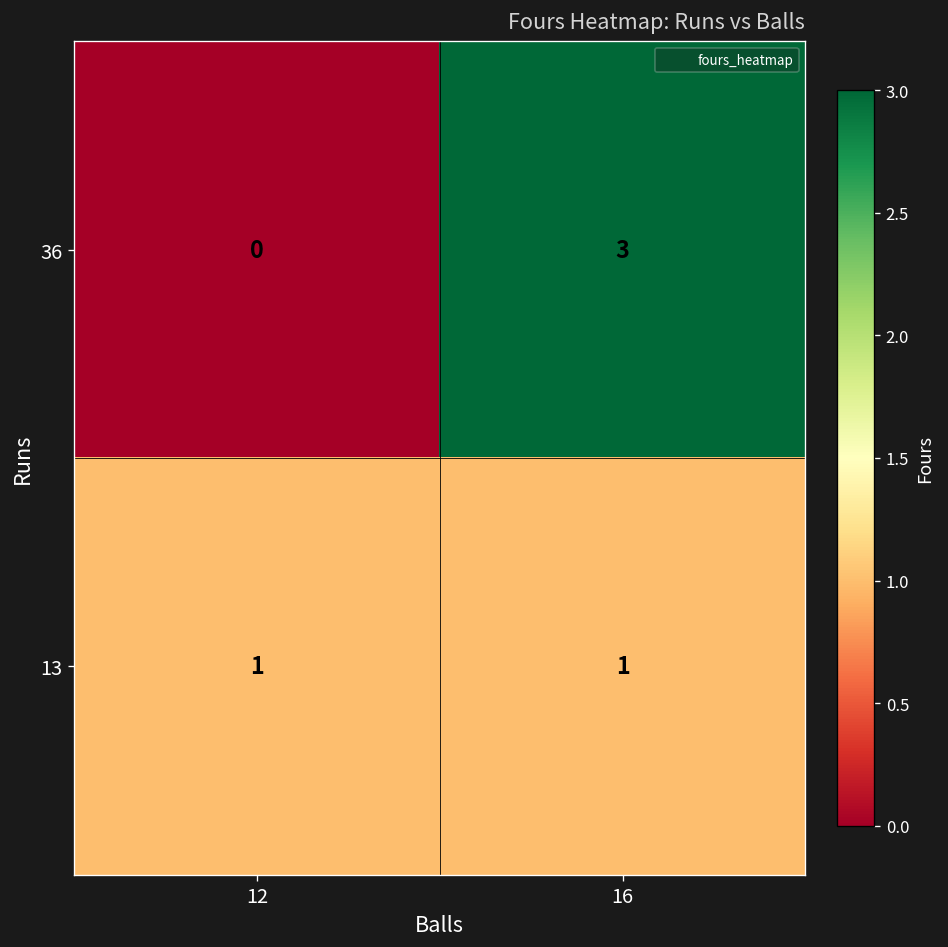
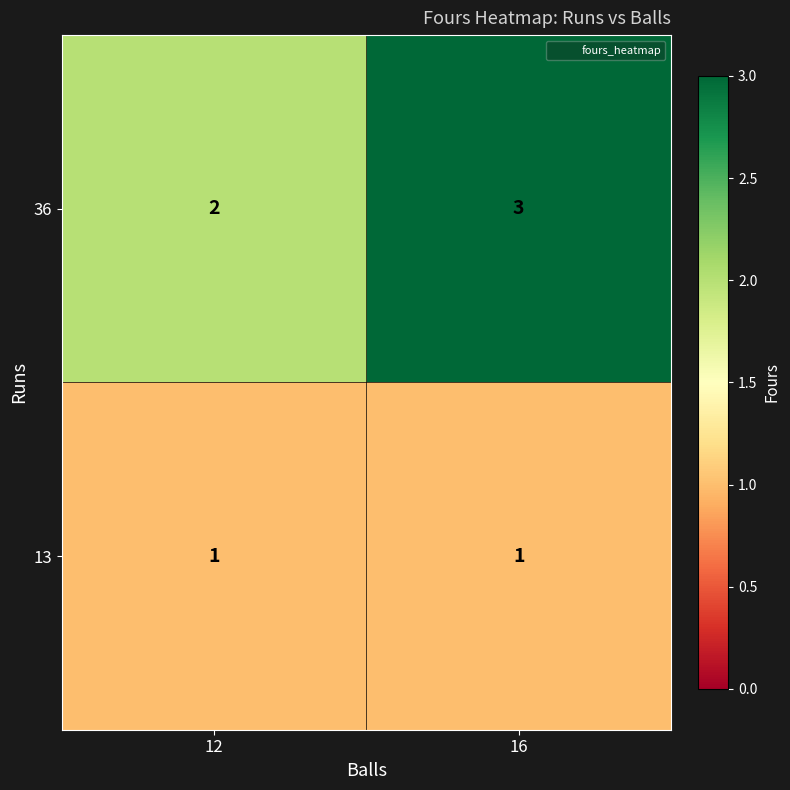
  {
    "36": {
-     "12": 0,
+     "12": 2,
      "16": 3
    },
    "13": {
      "12": 1,
      "16": 1
    }
  }
